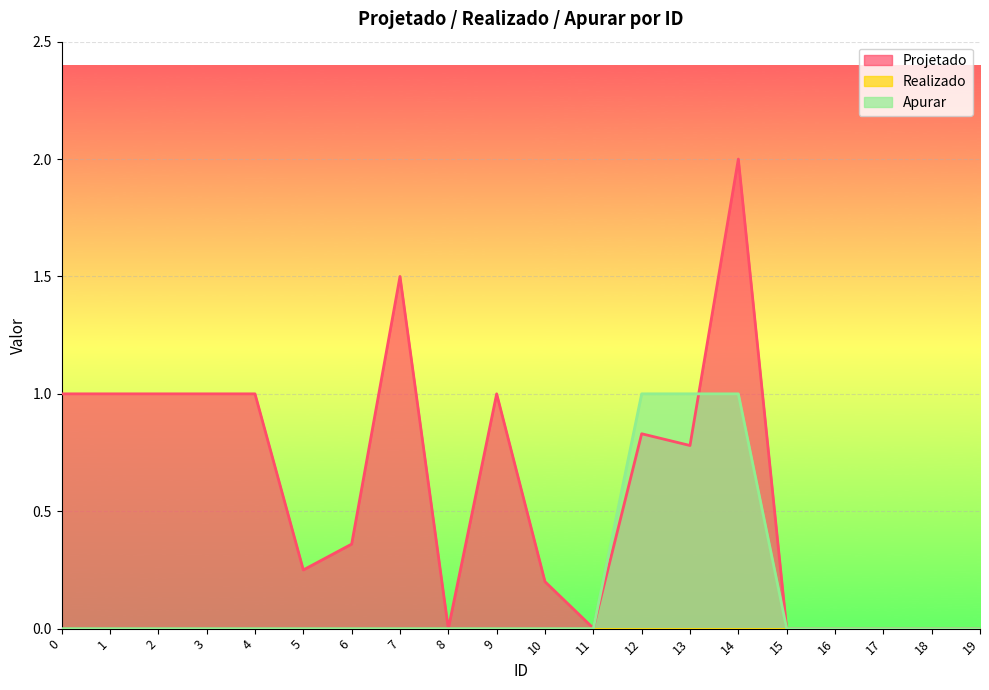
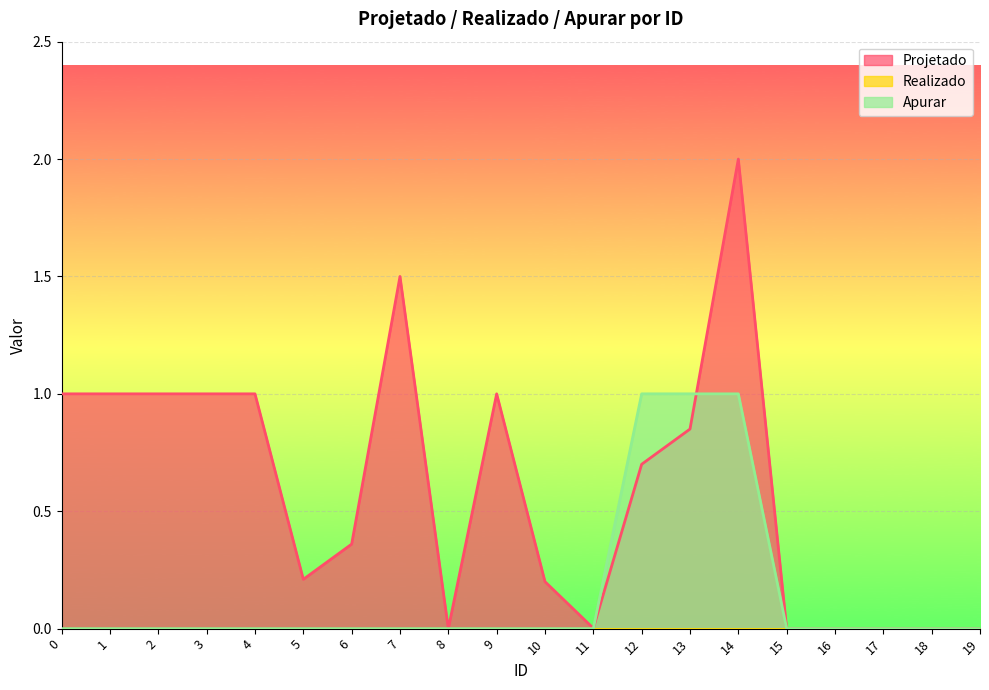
  {
    "Projetado": {
      "0": 1.00,
      "1": 1.00,
      "2": 1.00,
      "3": 1.00,
      "4": 1.00,
-     "5": 0.25,
+     "5": 0.21,
      "6": 0.36,
      "7": 1.50,
      "9": 1.00,
      "10": 0.20,
-     "12": 0.83,
-     "13": 0.78,
+     "12": 0.70,
+     "13": 0.85,
      "14": 2.00
    },
    "Realizado": {
      "12": 0.00,
      "13": 0.00,
      "14": 0.00
    },
    "Apurar": {
      "12": 1.00,
      "13": 1.00,
      "14": 1.00
    }
  }
